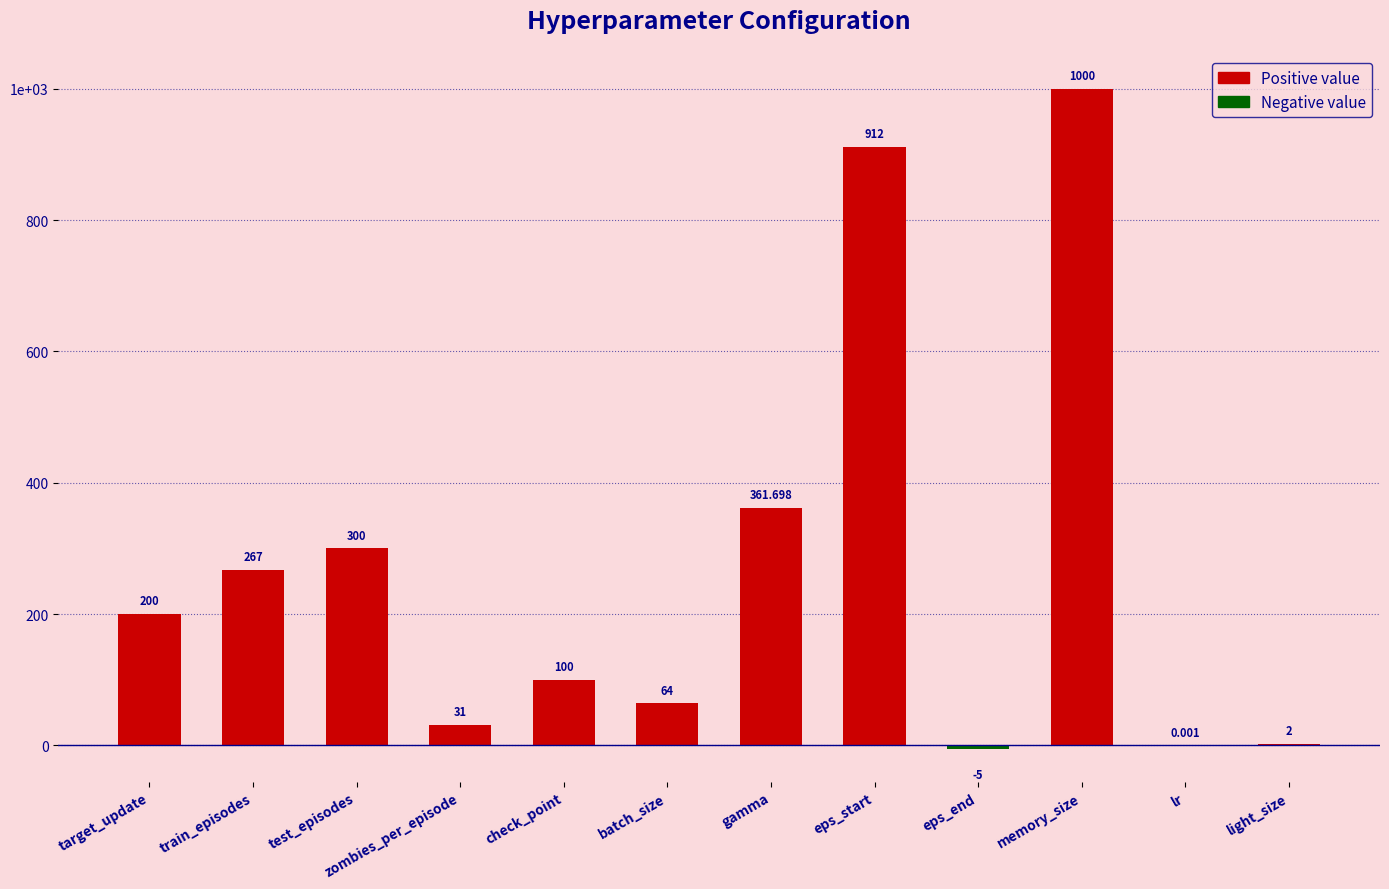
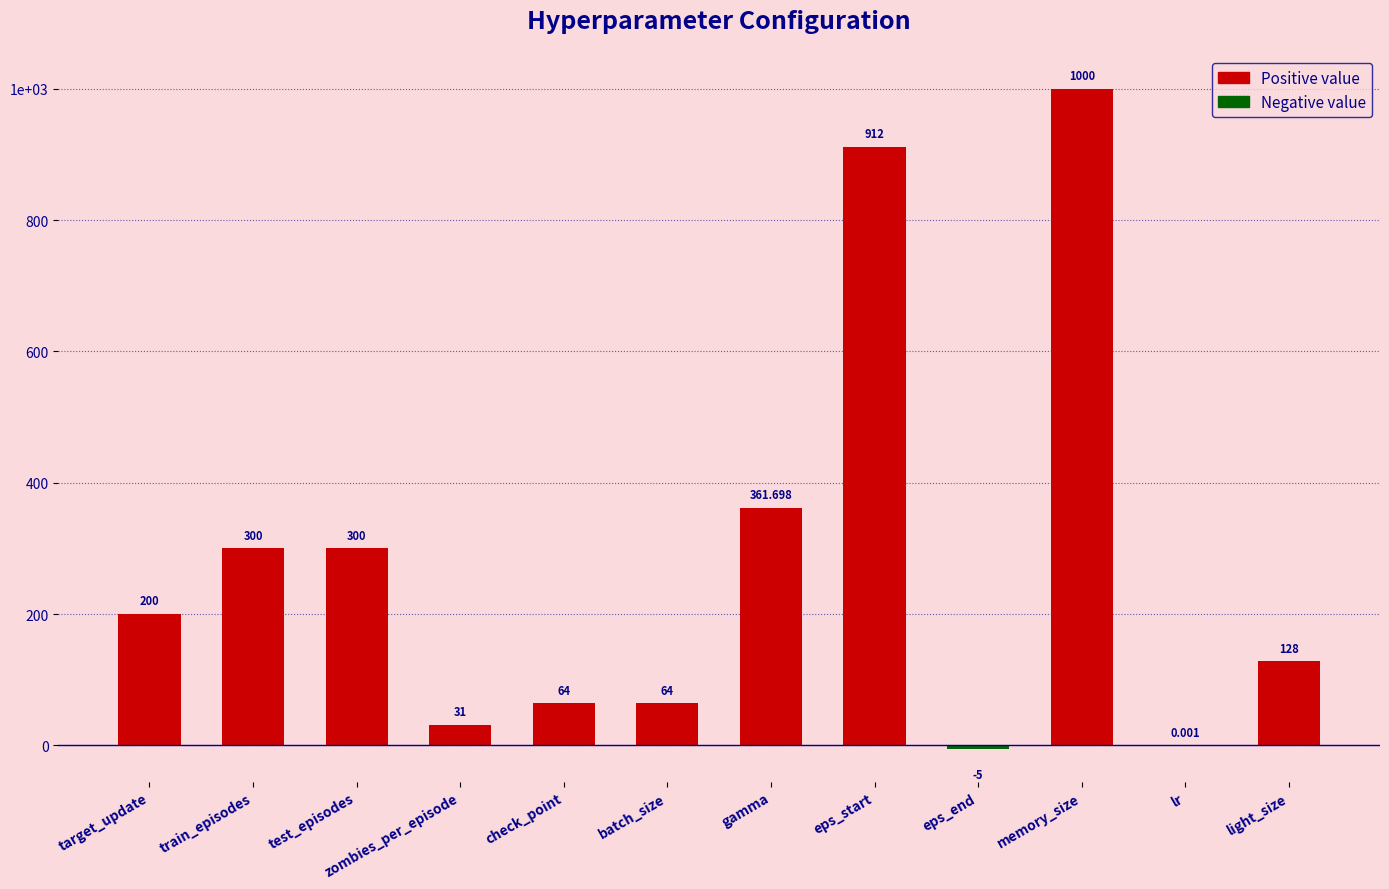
  {
    "target_update": 200,
-   "train_episodes": 267,
+   "train_episodes": 300,
    "test_episodes": 300,
    "zombies_per_episode": 31,
-   "check_point": 100,
+   "check_point": 64,
    "batch_size": 64,
    "gamma": 361.698,
    "eps_start": 912,
    "eps_end": -5,
    "memory_size": 1000,
    "lr": 0.001,
-   "light_size": 2
+   "light_size": 128
  }
